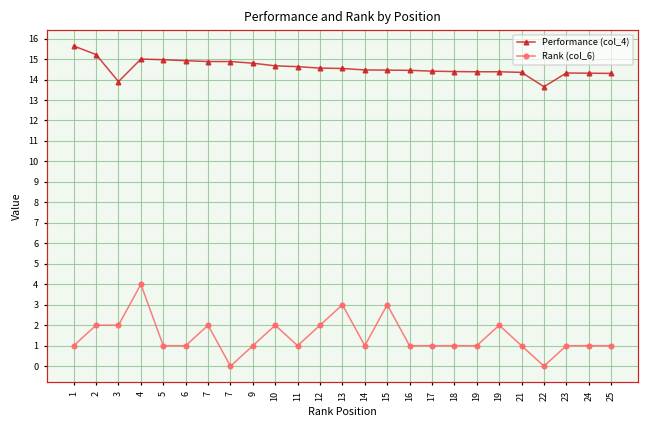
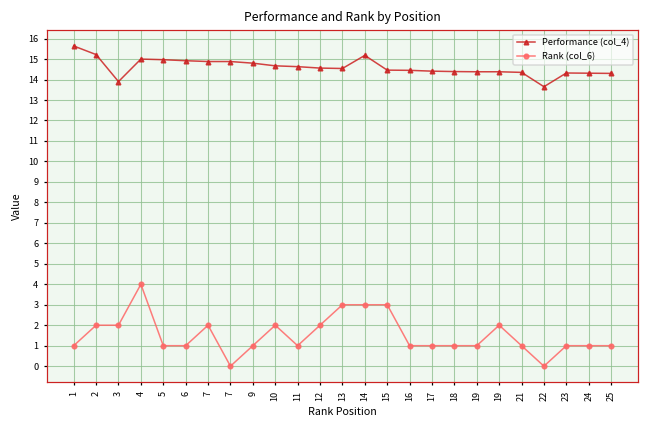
  {
    "Performance (col_4)": {
      "1": 15.6,
      "2": 15.2,
      "3": 13.9,
      "4": 15.0,
      "5": 15.0,
      "6": 14.9,
      "9": 14.8,
      "10": 14.7,
      "11": 14.6,
      "12": 14.6,
      "13": 14.5,
-     "14": 14.5,
+     "14": 15.2,
      "15": 14.5,
      "16": 14.5,
      "17": 14.4,
      "18": 14.4,
      "21": 14.4,
      "22": 13.7,
      "23": 14.3,
      "24": 14.3,
      "25": 14.3
    },
    "Rank (col_6)": {
      "1": 1,
      "2": 2,
      "3": 2,
      "4": 4,
      "5": 1,
      "6": 1,
      "9": 1,
      "10": 2,
      "11": 1,
      "12": 2,
      "13": 3,
-     "14": 1,
+     "14": 3,
      "15": 3,
      "16": 1,
      "17": 1,
      "18": 1,
      "21": 1,
      "22": 0,
      "23": 1,
      "24": 1,
      "25": 1
    }
  }
